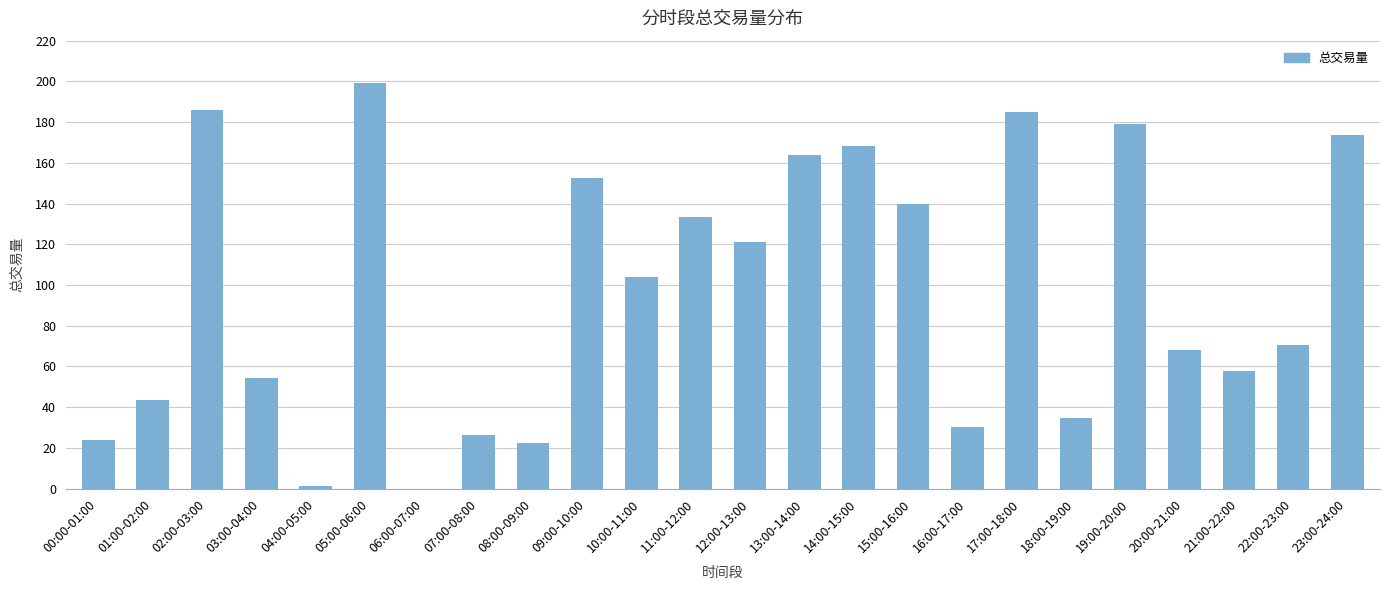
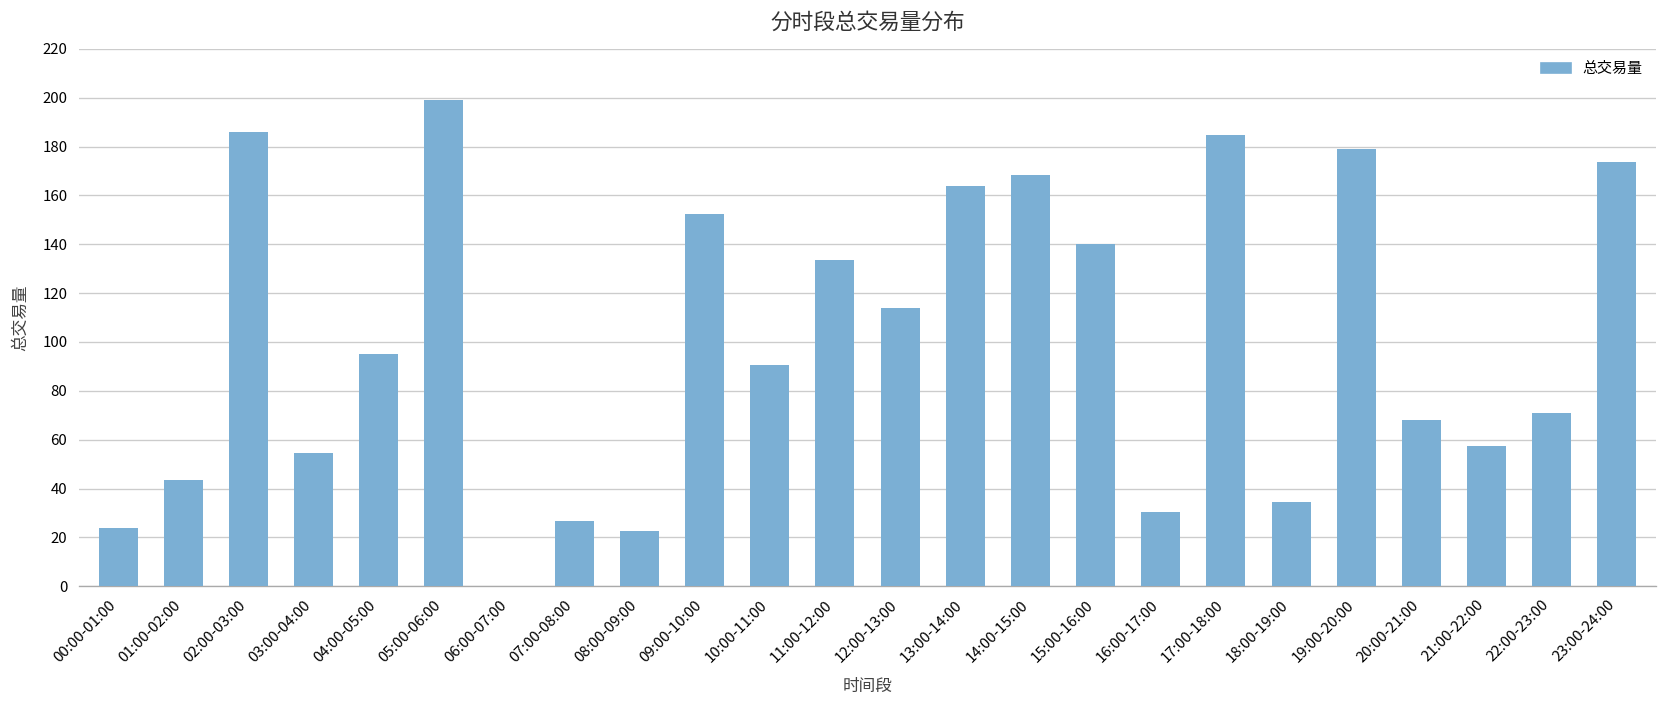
  {
    "00:00-01:00": 24,
    "01:00-02:00": 43,
    "02:00-03:00": 186,
    "03:00-04:00": 54,
-   "04:00-05:00": 1,
+   "04:00-05:00": 95,
    "05:00-06:00": 199,
    "06:00-07:00": 0,
    "07:00-08:00": 27,
    "08:00-09:00": 23,
    "09:00-10:00": 152,
-   "10:00-11:00": 104,
+   "10:00-11:00": 91,
    "11:00-12:00": 133,
-   "12:00-13:00": 121,
+   "12:00-13:00": 114,
    "13:00-14:00": 164,
    "14:00-15:00": 168,
    "15:00-16:00": 140,
    "16:00-17:00": 30,
    "17:00-18:00": 185,
    "18:00-19:00": 35,
    "19:00-20:00": 179,
    "20:00-21:00": 68,
    "21:00-22:00": 58,
    "22:00-23:00": 71,
    "23:00-24:00": 173
  }
